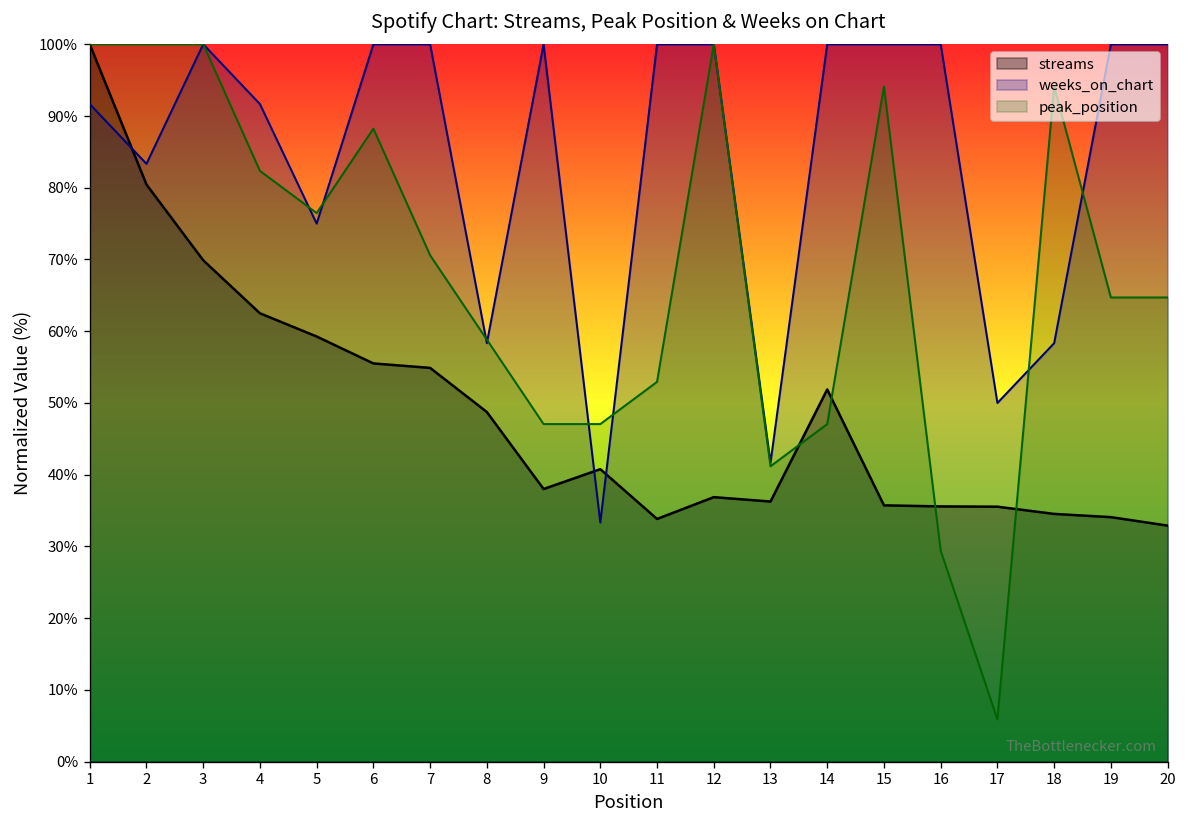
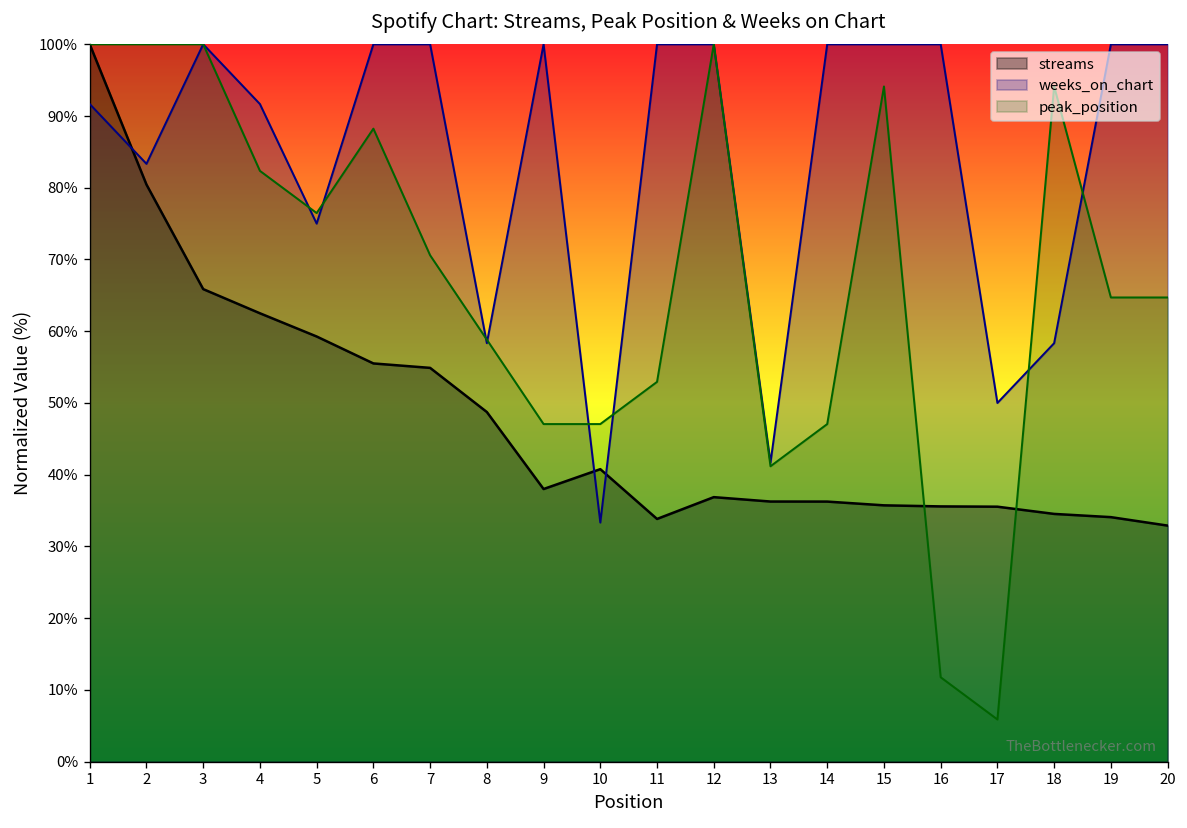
  {
    "streams": {
      "2": "80%",
-     "3": "70%",
+     "3": "66%",
      "4": "63%",
      "5": "59%",
      "6": "56%",
      "7": "55%",
      "8": "49%",
      "9": "38%",
      "10": "41%",
      "11": "34%",
      "12": "37%",
      "13": "36%",
-     "14": "52%",
+     "14": "36%",
      "15": "36%",
      "16": "36%",
      "17": "36%",
      "18": "35%",
      "19": "34%",
      "20": "33%"
    },
    "weeks_on_chart": {
      "1": "92%",
      "2": "83%",
      "4": "92%",
      "5": "75%",
      "6": "100%",
      "7": "100%",
      "8": "58%",
      "9": "100%",
      "10": "33%",
      "11": "100%",
      "13": "42%",
      "14": "100%",
      "15": "100%",
      "16": "100%",
      "17": "50%",
      "18": "58%",
      "19": "100%",
      "20": "100%"
    },
    "peak_position": {
      "2": "100%",
      "4": "82%",
      "5": "76%",
      "6": "88%",
      "7": "71%",
      "8": "59%",
      "9": "47%",
      "10": "47%",
      "11": "53%",
      "13": "41%",
      "14": "47%",
      "15": "94%",
-     "16": "29%",
+     "16": "12%",
      "17": "6%",
      "19": "65%",
      "20": "65%"
    }
  }
